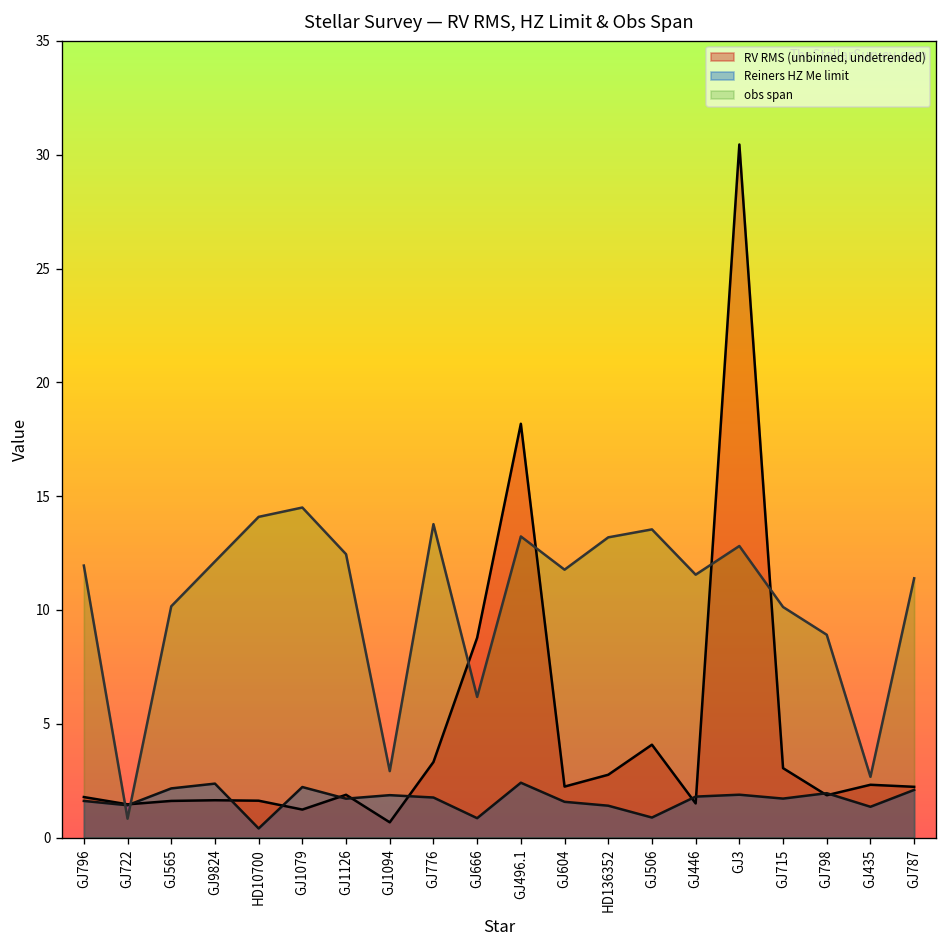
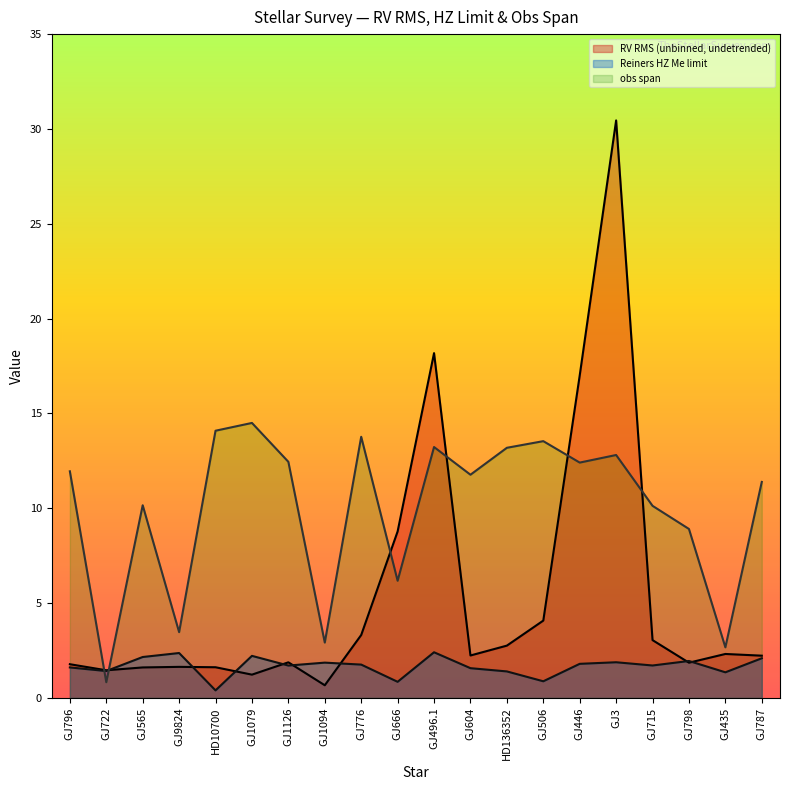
  {
    "RV RMS (unbinned, undetrended)": {
      "GJ796": 1.8,
      "GJ565": 1.6,
      "GJ9824": 1.6,
      "HD10700": 1.6,
      "GJ1079": 1.2,
      "GJ1126": 1.9,
      "GJ1094": 0.7,
      "GJ776": 3.3,
      "GJ666": 8.8,
      "GJ496.1": 18.2,
      "GJ604": 2.2,
      "HD136352": 2.8,
      "GJ506": 4.1,
-     "GJ446": 1.5,
+     "GJ446": 17.0,
      "GJ3": 30.5,
      "GJ715": 3.1,
      "GJ435": 2.3,
      "GJ787": 2.2
    },
    "Reiners HZ Me limit": {
      "GJ796": 1.6,
      "GJ565": 2.2,
      "GJ9824": 2.4,
      "HD10700": 0.4,
      "GJ1079": 2.2,
      "GJ1126": 1.7,
      "GJ1094": 1.9,
      "GJ776": 1.8,
      "GJ666": 0.9,
      "GJ496.1": 2.4,
      "GJ604": 1.6,
      "HD136352": 1.4,
      "GJ506": 0.9,
      "GJ446": 1.8,
      "GJ3": 1.9,
      "GJ715": 1.7,
      "GJ435": 1.4,
      "GJ787": 2.1
    },
    "obs span": {
      "GJ796": 12.0,
      "GJ722": 0.8,
      "GJ565": 10.2,
-     "GJ9824": 12.1,
+     "GJ9824": 3.5,
      "HD10700": 14.1,
      "GJ1079": 14.5,
      "GJ1126": 12.5,
      "GJ1094": 2.9,
      "GJ776": 13.8,
      "GJ666": 6.2,
      "GJ496.1": 13.2,
      "GJ604": 11.8,
      "HD136352": 13.2,
      "GJ506": 13.5,
-     "GJ446": 11.6,
+     "GJ446": 12.4,
      "GJ3": 12.8,
      "GJ715": 10.1,
      "GJ798": 8.9,
      "GJ435": 2.7,
      "GJ787": 11.4
    }
  }
